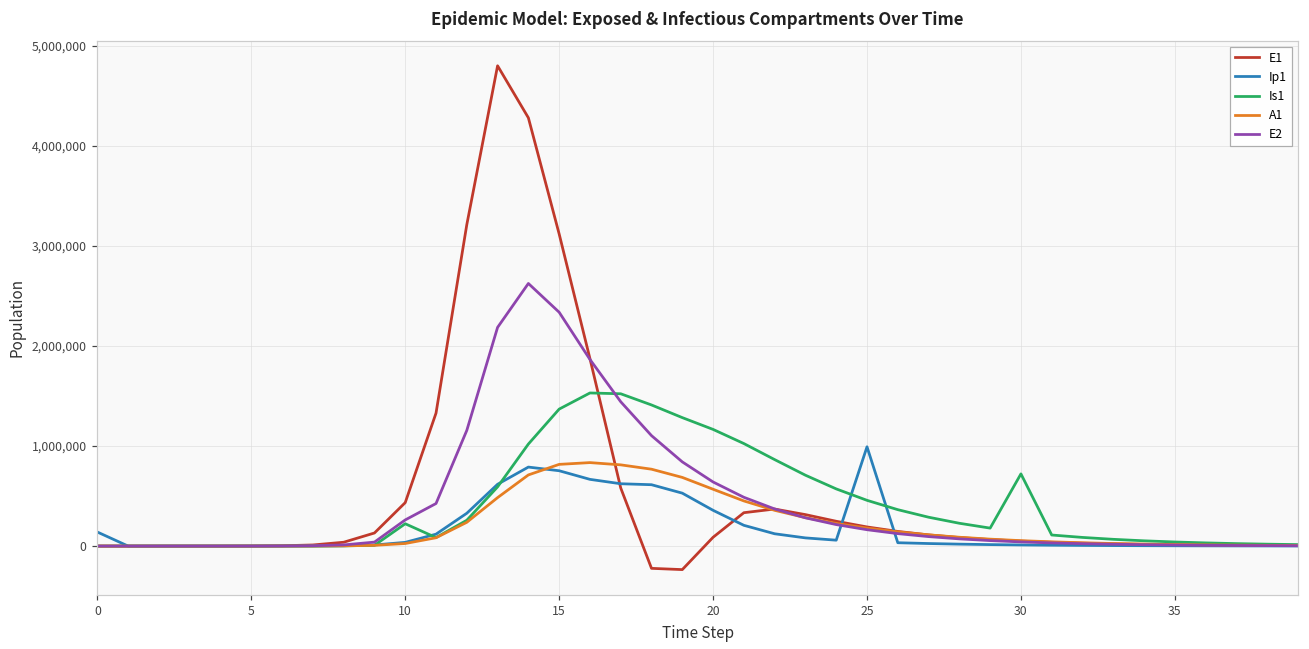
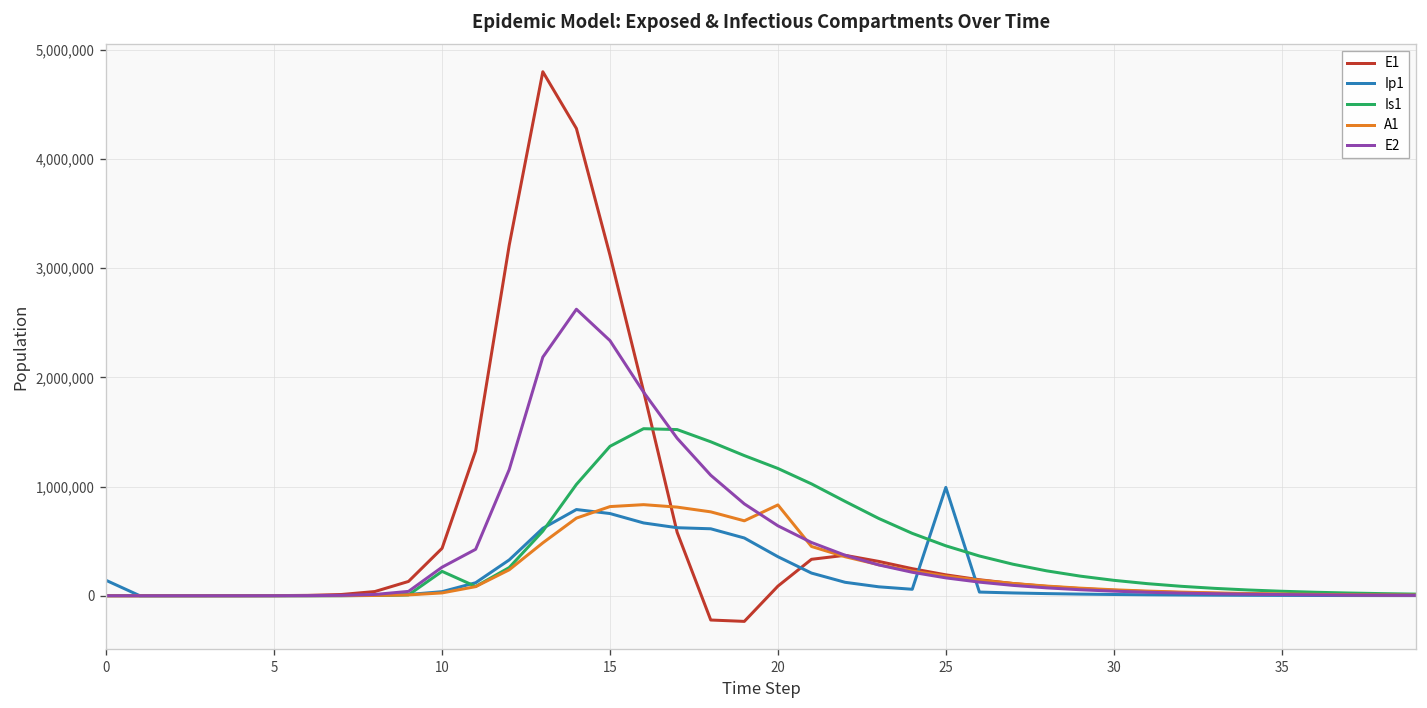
  {
    "E1": {
      "10": "400,000",
      "15": "3,100,000",
      "20": "100,000"
    },
    "Ip1": {
      "0": "100,000",
      "15": "800,000",
      "20": "400,000",
      "25": "1,000,000",
      "30": "0"
    },
    "Is1": {
      "10": "200,000",
      "15": "1,400,000",
      "20": "1,200,000",
      "25": "500,000",
-     "30": "700,000"
+     "30": "100,000"
    },
    "A1": {
      "15": "800,000",
-     "20": "600,000"
+     "20": "800,000"
    },
    "E2": {
      "10": "300,000",
      "15": "2,300,000",
      "20": "600,000"
    }
  }
